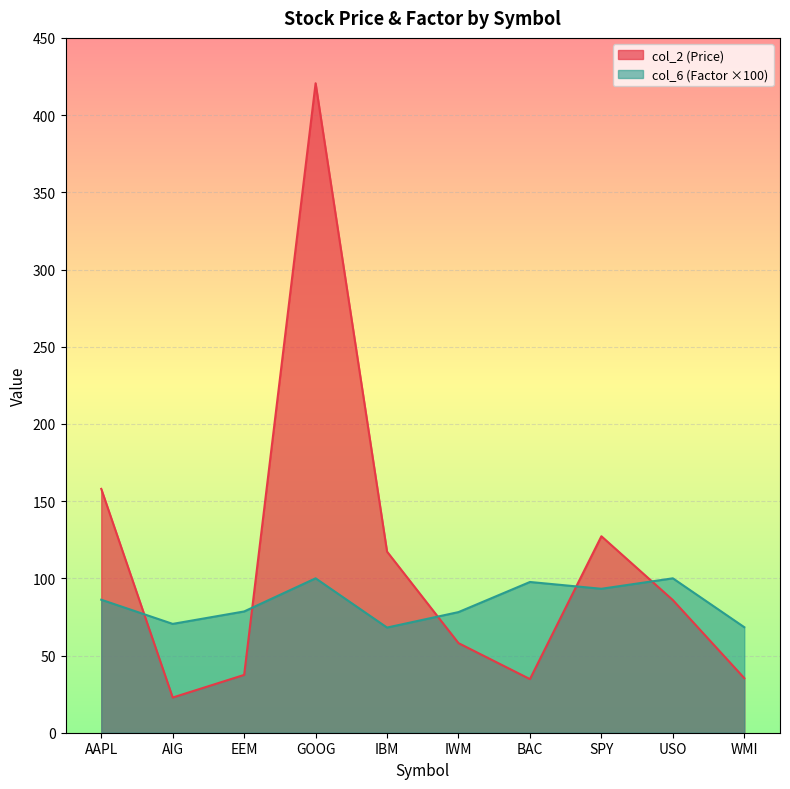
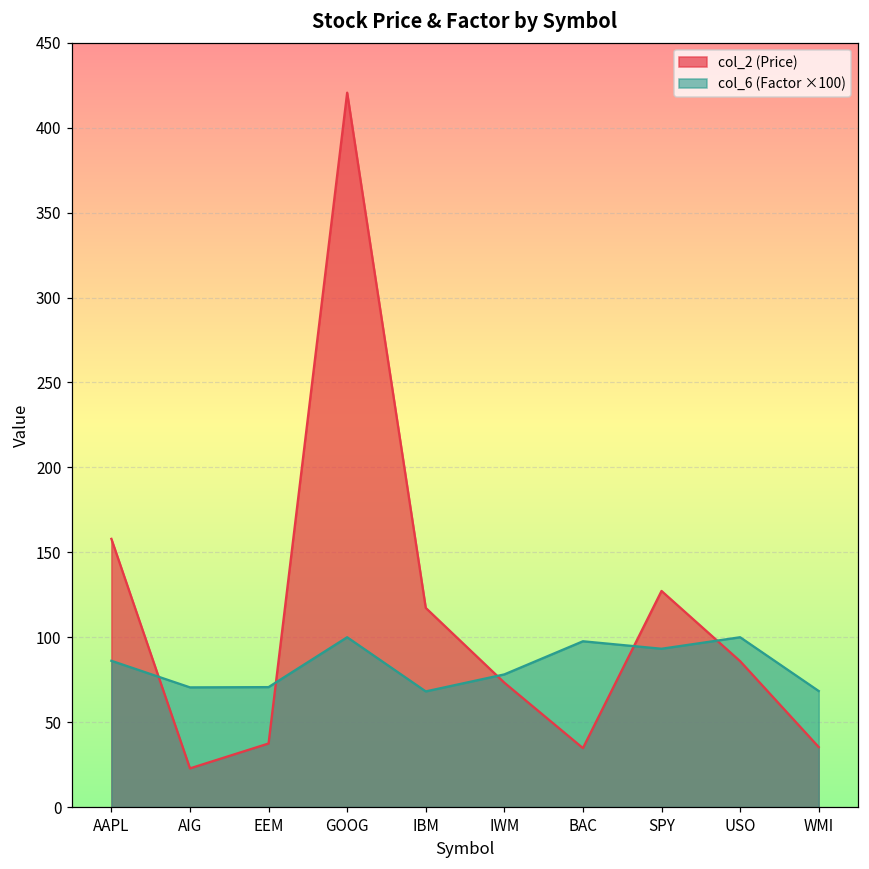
  {
    "col_2 (Price)": {
      "AAPL": 158,
      "AIG": 23,
      "EEM": 37,
      "GOOG": 421,
      "IBM": 117,
-     "IWM": 58,
+     "IWM": 73,
      "BAC": 35,
      "SPY": 127,
      "USO": 86,
      "WMI": 35
    },
    "col_6 (Factor ×100)": {
      "AAPL": 86,
      "AIG": 70,
-     "EEM": 79,
+     "EEM": 71,
      "GOOG": 100,
      "IBM": 68,
      "IWM": 78,
      "BAC": 98,
      "SPY": 93,
      "USO": 100,
      "WMI": 68
    }
  }
